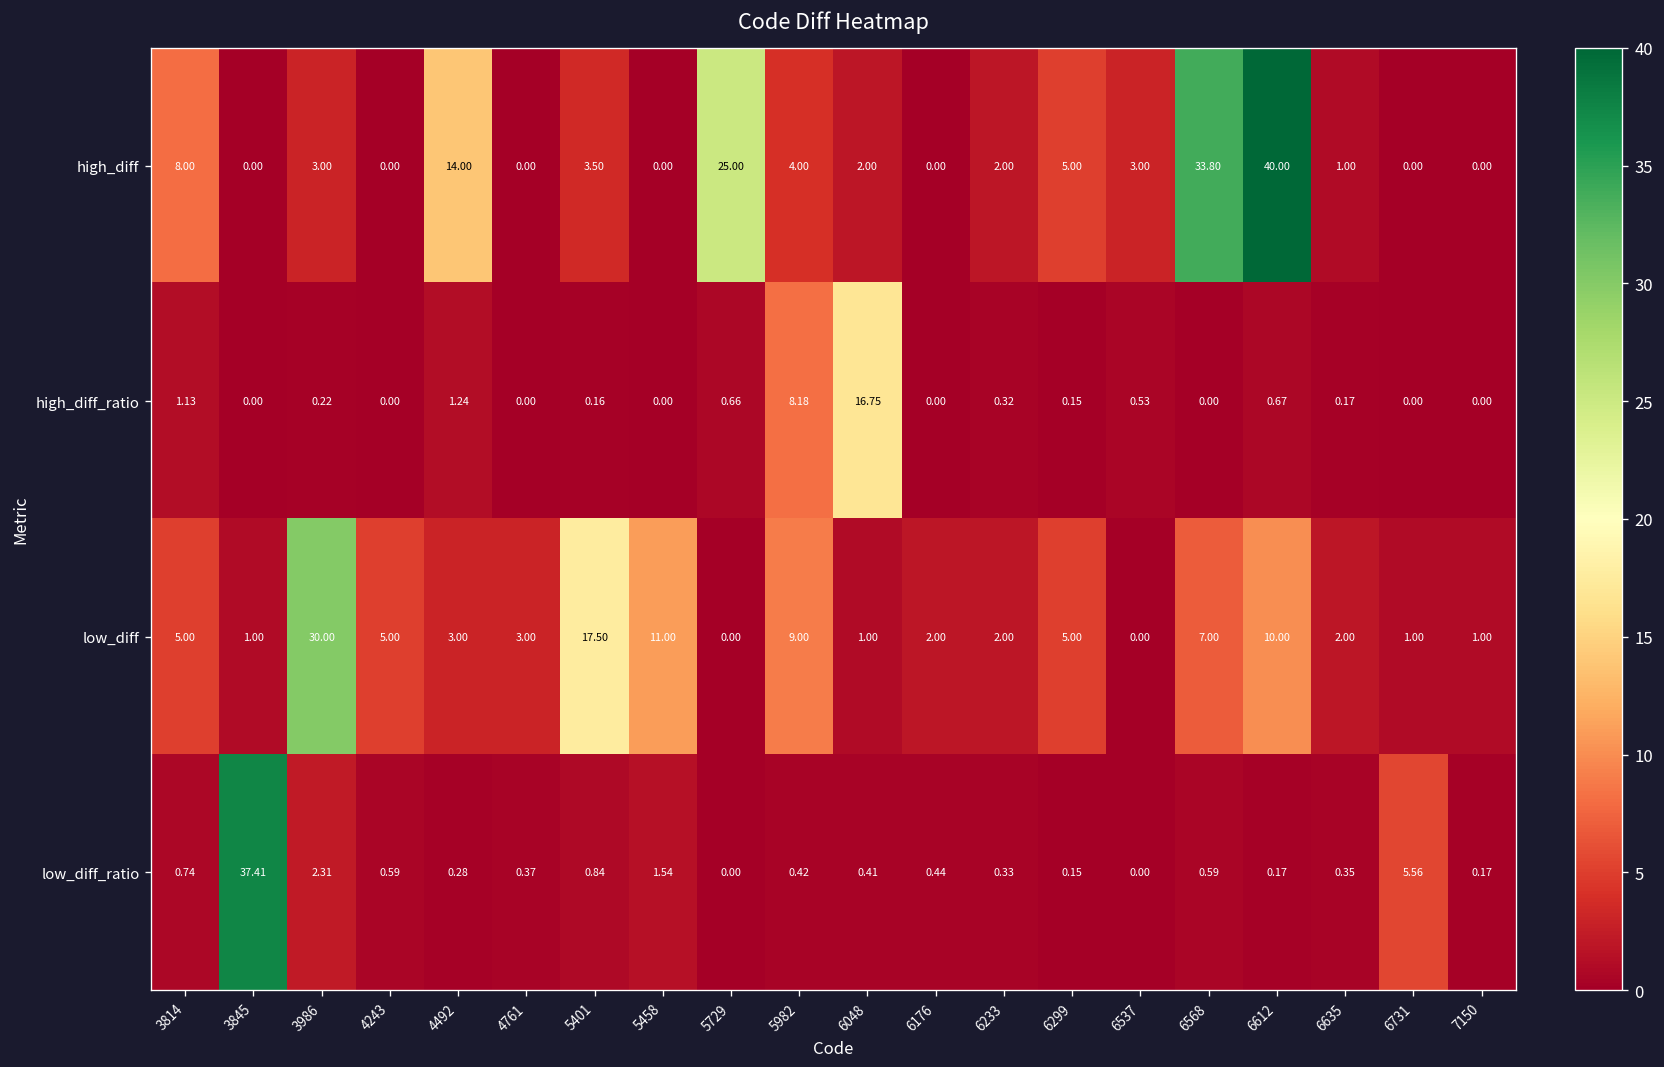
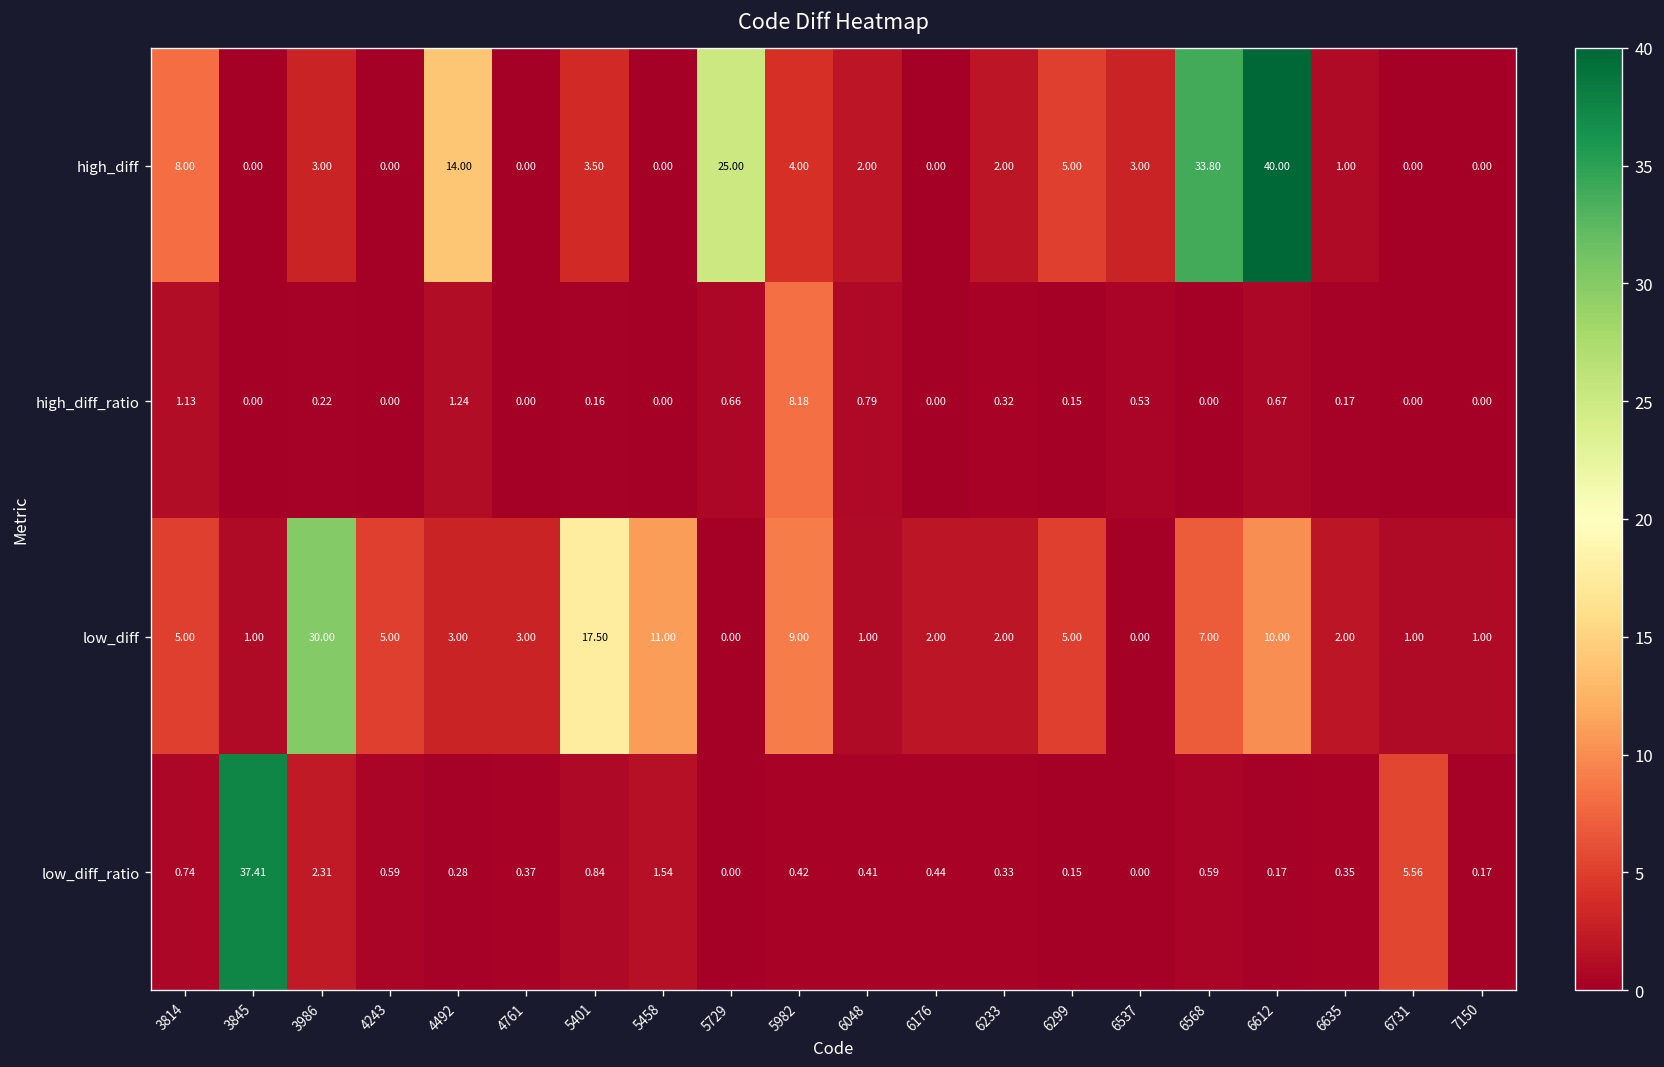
  {
    "high_diff": {
      "3814": 8.00,
      "3845": 0.00,
      "3986": 3.00,
      "4243": 0.00,
      "4492": 14.00,
      "4761": 0.00,
      "5401": 3.50,
      "5458": 0.00,
      "5729": 25.00,
      "5982": 4.00,
      "6048": 2.00,
      "6176": 0.00,
      "6233": 2.00,
      "6299": 5.00,
      "6537": 3.00,
      "6568": 33.80,
      "6612": 40.00,
      "6635": 1.00,
      "6731": 0.00,
      "7150": 0.00
    },
    "high_diff_ratio": {
      "3814": 1.13,
      "3845": 0.00,
      "3986": 0.22,
      "4243": 0.00,
      "4492": 1.24,
      "4761": 0.00,
      "5401": 0.16,
      "5458": 0.00,
      "5729": 0.66,
      "5982": 8.18,
-     "6048": 16.75,
+     "6048": 0.79,
      "6176": 0.00,
      "6233": 0.32,
      "6299": 0.15,
      "6537": 0.53,
      "6568": 0.00,
      "6612": 0.67,
      "6635": 0.17,
      "6731": 0.00,
      "7150": 0.00
    },
    "low_diff": {
      "3814": 5.00,
      "3845": 1.00,
      "3986": 30.00,
      "4243": 5.00,
      "4492": 3.00,
      "4761": 3.00,
      "5401": 17.50,
      "5458": 11.00,
      "5729": 0.00,
      "5982": 9.00,
      "6048": 1.00,
      "6176": 2.00,
      "6233": 2.00,
      "6299": 5.00,
      "6537": 0.00,
      "6568": 7.00,
      "6612": 10.00,
      "6635": 2.00,
      "6731": 1.00,
      "7150": 1.00
    },
    "low_diff_ratio": {
      "3814": 0.74,
      "3845": 37.41,
      "3986": 2.31,
      "4243": 0.59,
      "4492": 0.28,
      "4761": 0.37,
      "5401": 0.84,
      "5458": 1.54,
      "5729": 0.00,
      "5982": 0.42,
      "6048": 0.41,
      "6176": 0.44,
      "6233": 0.33,
      "6299": 0.15,
      "6537": 0.00,
      "6568": 0.59,
      "6612": 0.17,
      "6635": 0.35,
      "6731": 5.56,
      "7150": 0.17
    }
  }
